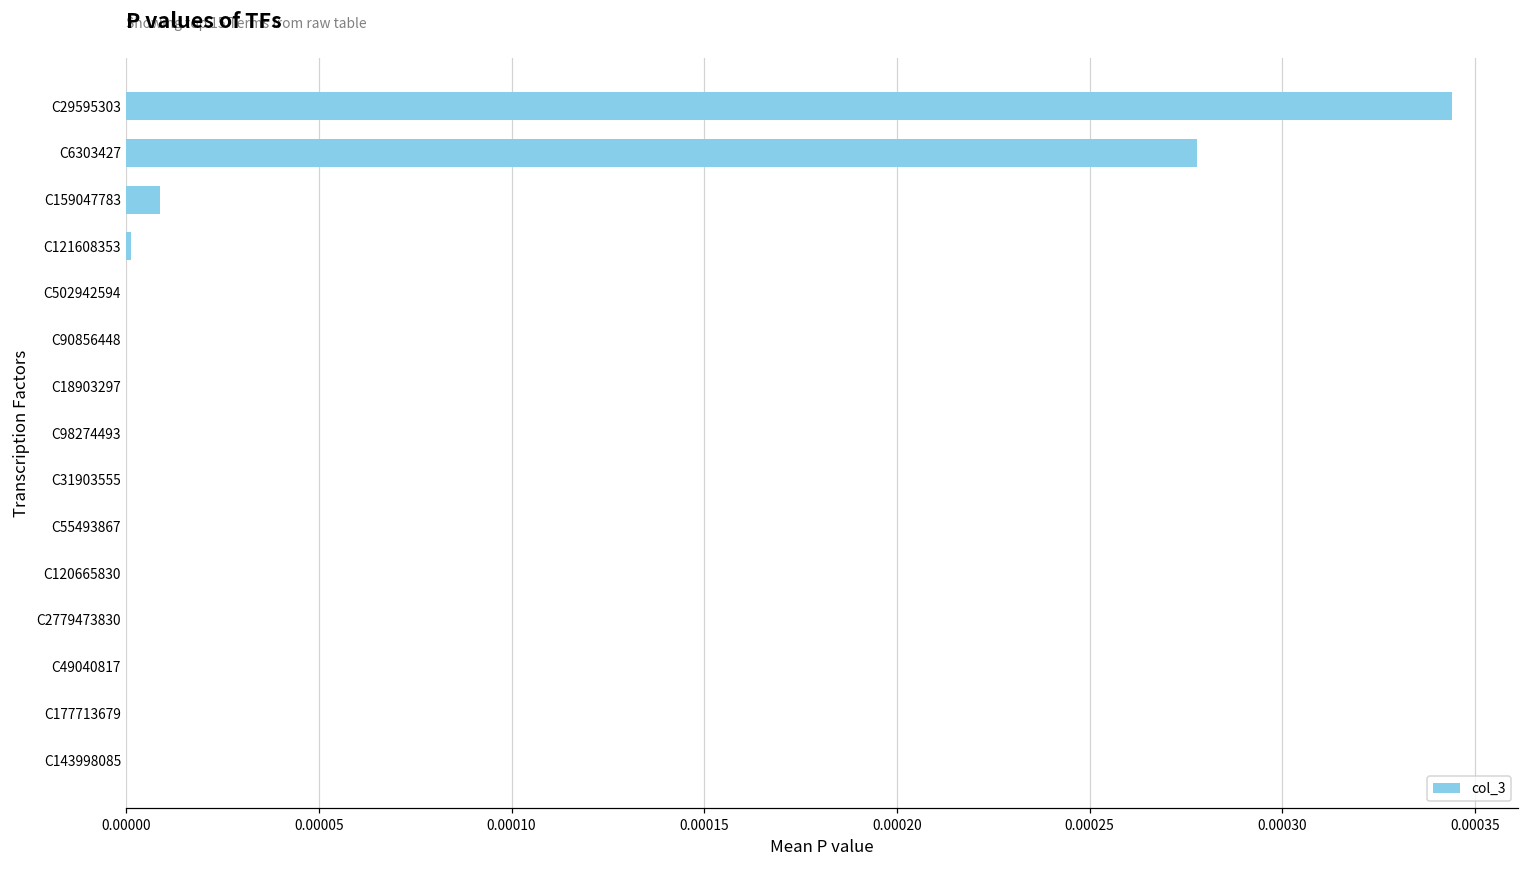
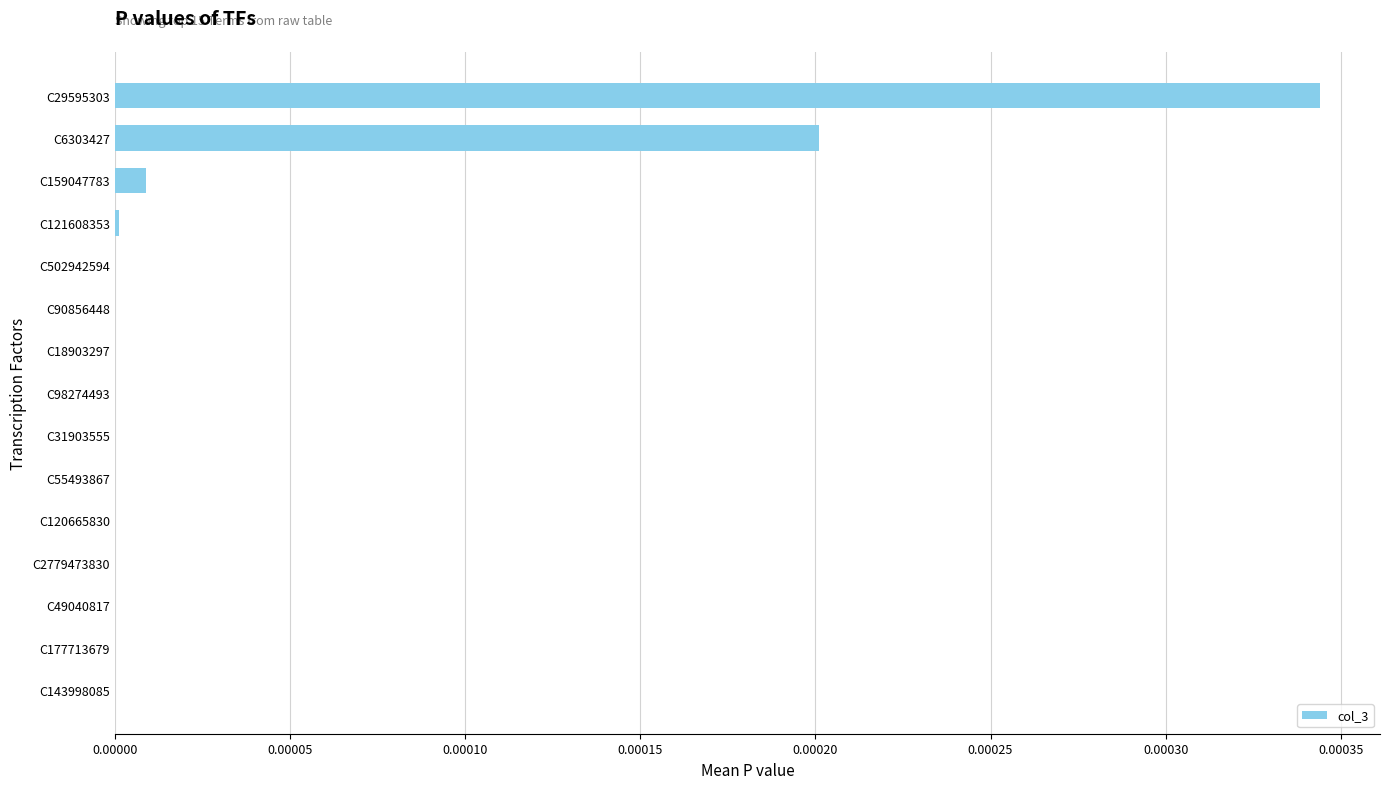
  {
    "C29595303": 0.000344,
-   "C6303427": 0.000278,
+   "C6303427": 0.000201,
    "C159047783": 0.000009,
    "C121608353": 0.000001
  }
